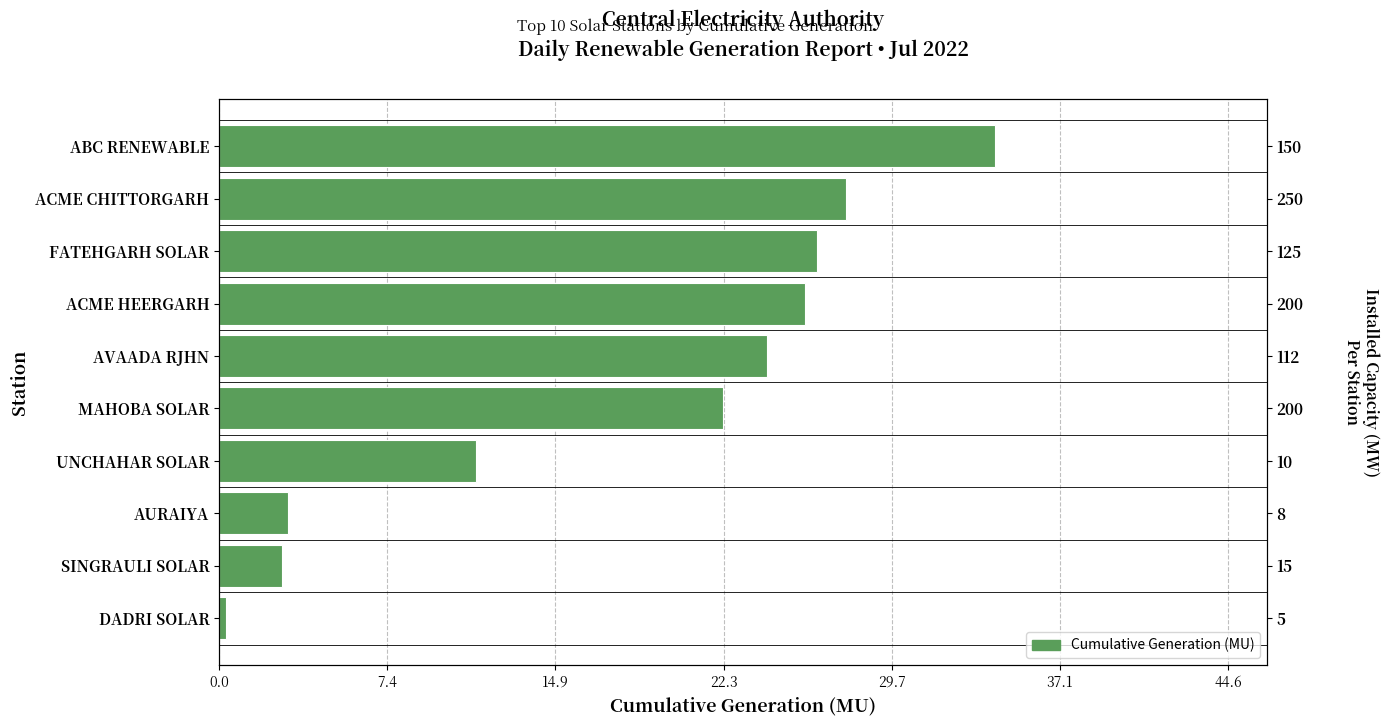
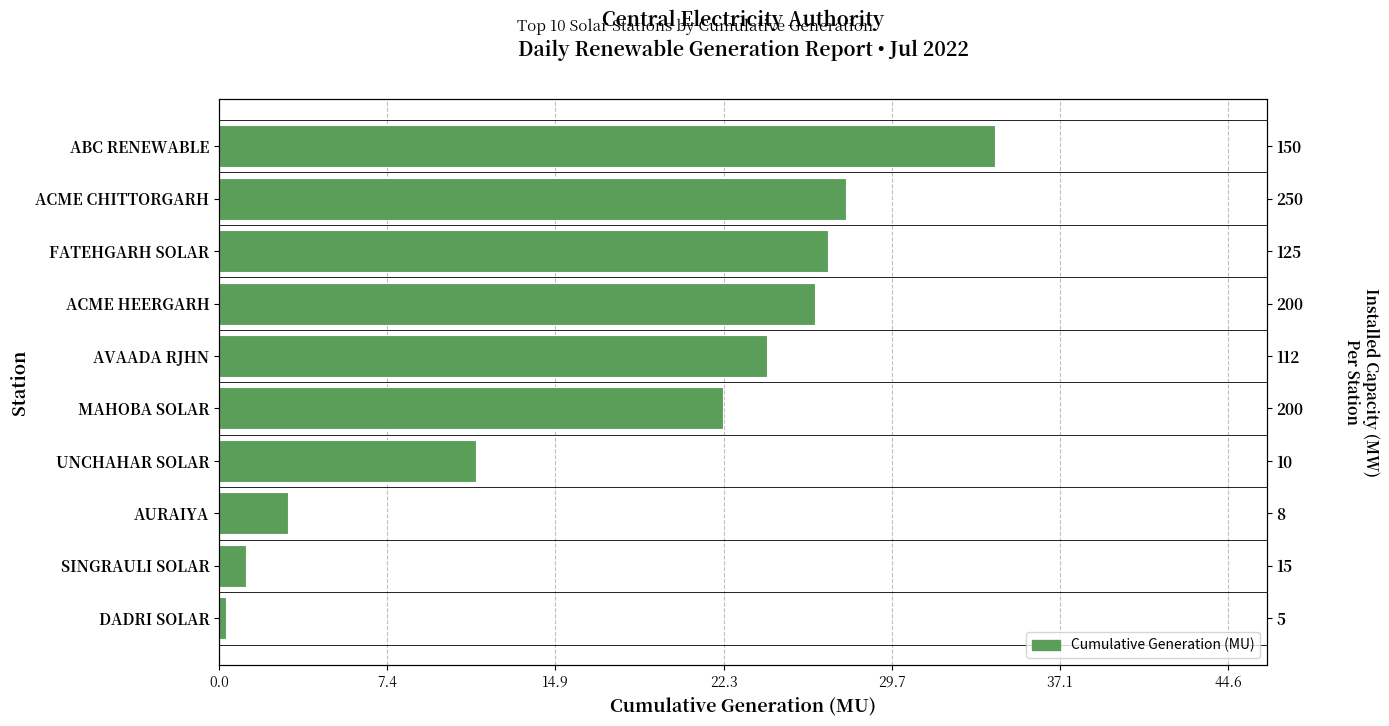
  {
    "ABC RENEWABLE": 34.3,
    "ACME CHITTORGARH": 27.7,
-   "FATEHGARH SOLAR": 26.4,
-   "ACME HEERGARH": 25.9,
+   "FATEHGARH SOLAR": 26.9,
+   "ACME HEERGARH": 26.3,
    "AVAADA RJHN": 24.2,
    "MAHOBA SOLAR": 22.2,
    "UNCHAHAR SOLAR": 11.3,
    "AURAIYA": 3.1,
-   "SINGRAULI SOLAR": 2.8,
+   "SINGRAULI SOLAR": 1.2,
    "DADRI SOLAR": 0.3
  }
